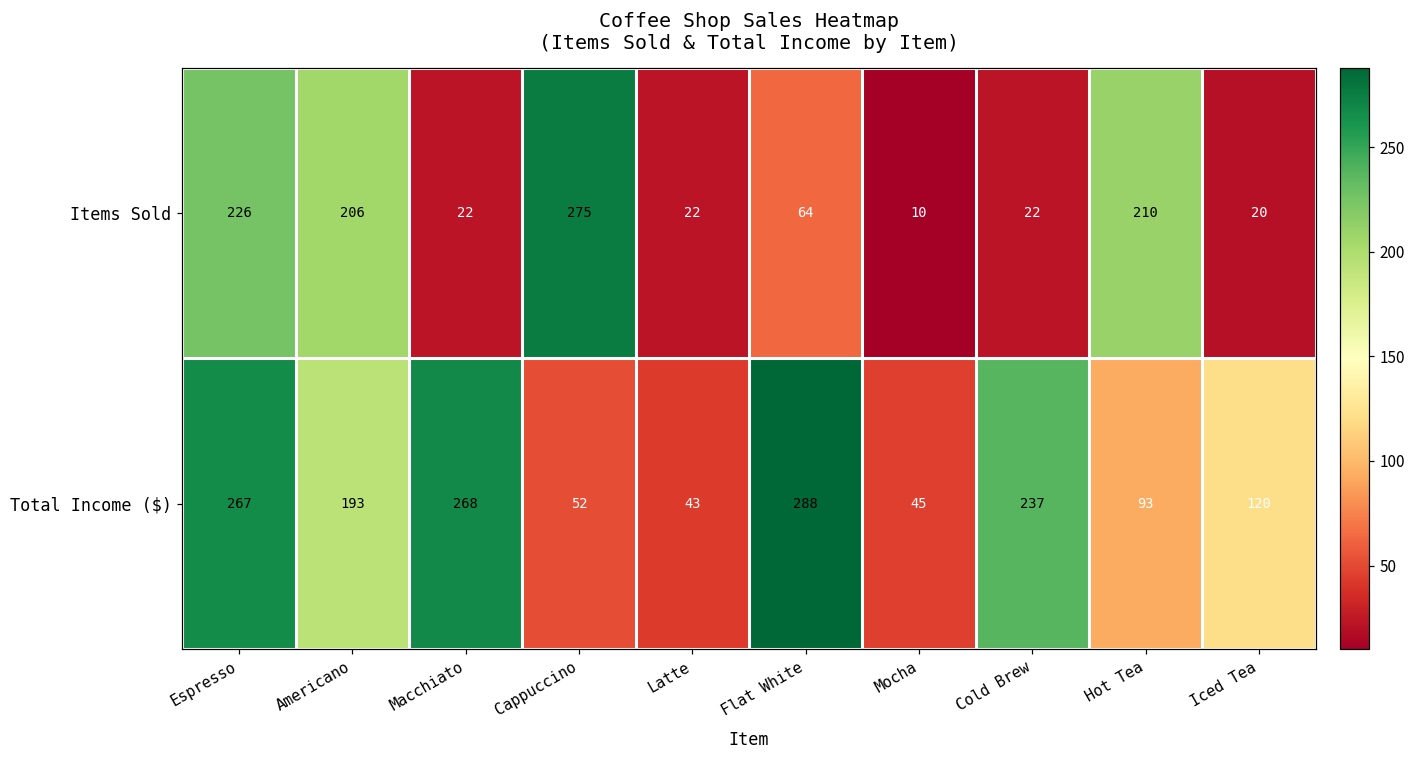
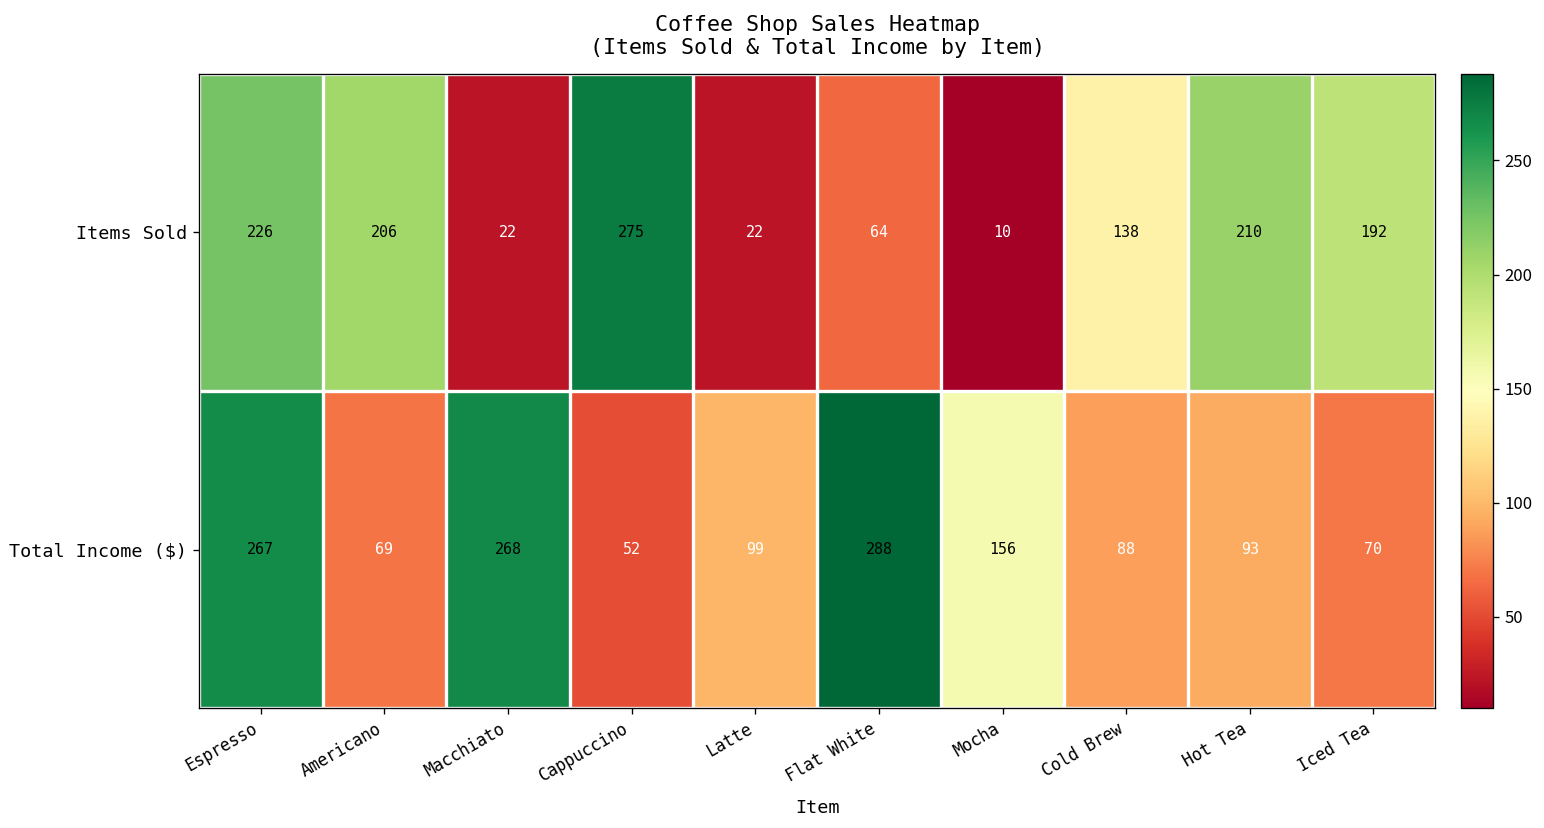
  {
    "Items Sold": {
      "Espresso": 226,
      "Americano": 206,
      "Macchiato": 22,
      "Cappuccino": 275,
      "Latte": 22,
      "Flat White": 64,
      "Mocha": 10,
-     "Cold Brew": 22,
+     "Cold Brew": 138,
      "Hot Tea": 210,
-     "Iced Tea": 20
+     "Iced Tea": 192
    },
    "Total Income ($)": {
      "Espresso": 267,
-     "Americano": 193,
+     "Americano": 69,
      "Macchiato": 268,
      "Cappuccino": 52,
-     "Latte": 43,
+     "Latte": 99,
      "Flat White": 288,
-     "Mocha": 45,
-     "Cold Brew": 237,
+     "Mocha": 156,
+     "Cold Brew": 88,
      "Hot Tea": 93,
-     "Iced Tea": 120
+     "Iced Tea": 70
    }
  }
